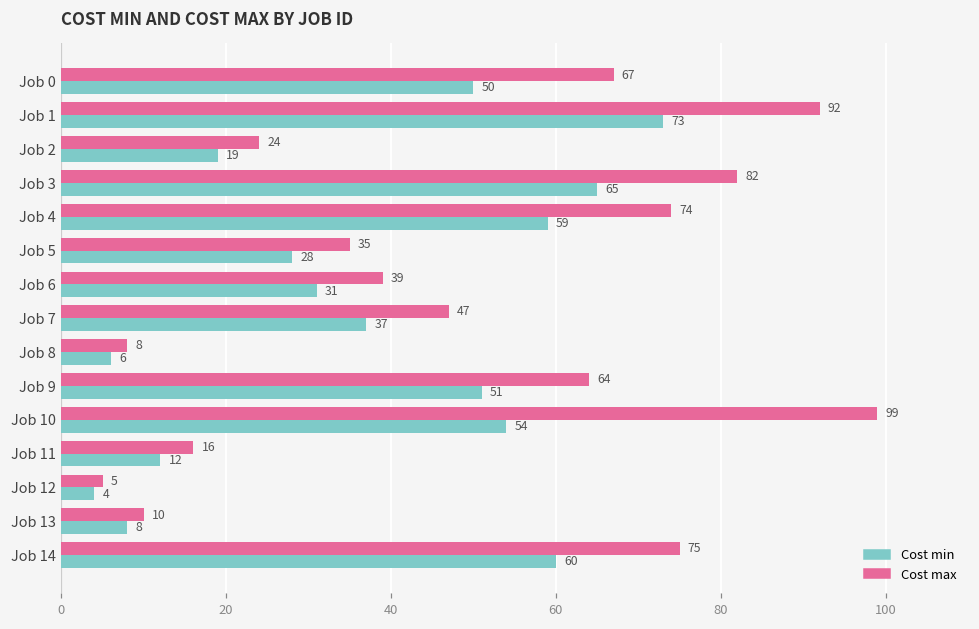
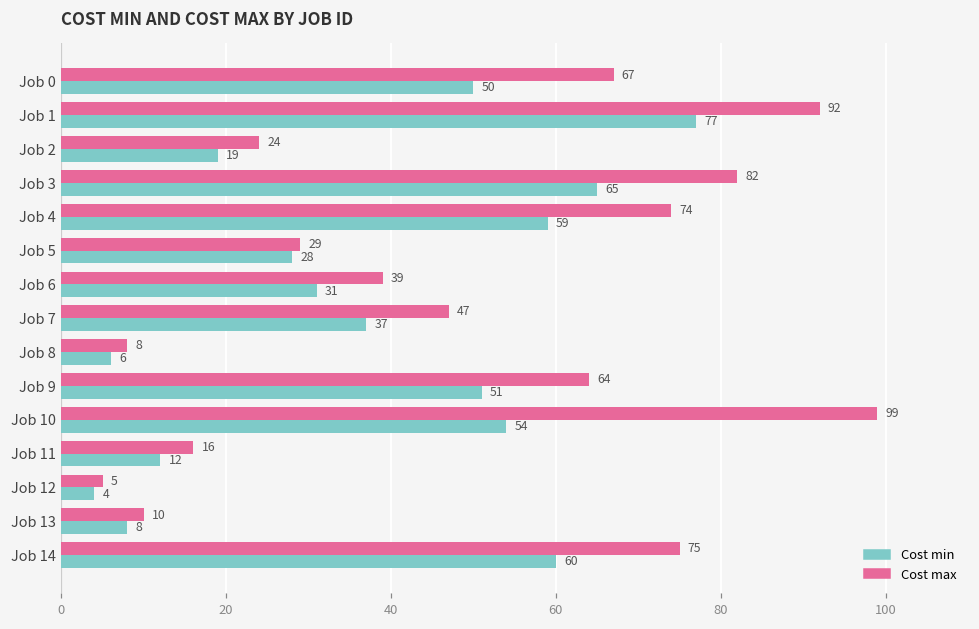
  {
    "Cost min": {
      "Job 0": 50,
-     "Job 1": 73,
+     "Job 1": 77,
      "Job 2": 19,
      "Job 3": 65,
      "Job 4": 59,
      "Job 5": 28,
      "Job 6": 31,
      "Job 7": 37,
      "Job 8": 6,
      "Job 9": 51,
      "Job 10": 54,
      "Job 11": 12,
      "Job 12": 4,
      "Job 13": 8,
      "Job 14": 60
    },
    "Cost max": {
      "Job 0": 67,
      "Job 1": 92,
      "Job 2": 24,
      "Job 3": 82,
      "Job 4": 74,
-     "Job 5": 35,
+     "Job 5": 29,
      "Job 6": 39,
      "Job 7": 47,
      "Job 8": 8,
      "Job 9": 64,
      "Job 10": 99,
      "Job 11": 16,
      "Job 12": 5,
      "Job 13": 10,
      "Job 14": 75
    }
  }
